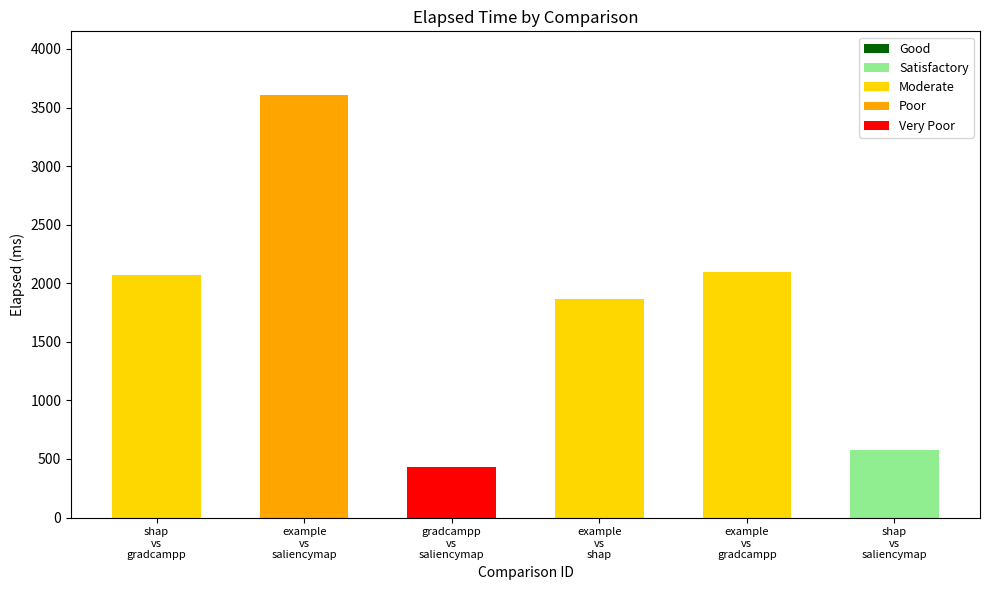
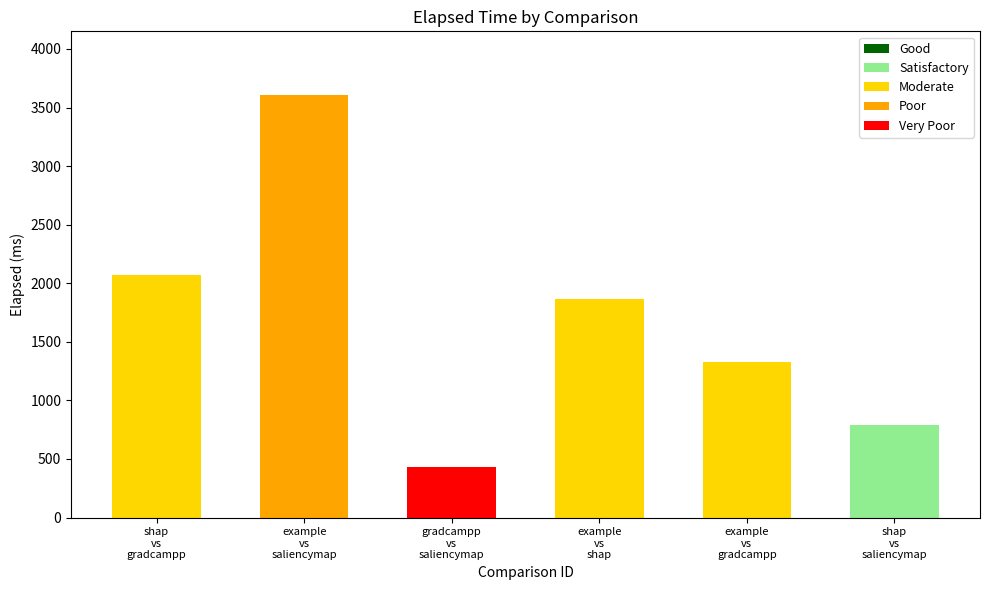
  {
    "shap vs gradcampp": 2070,
    "example vs saliencymap": 3610,
    "gradcampp vs saliencymap": 430,
    "example vs shap": 1870,
-   "example vs gradcampp": 2100,
-   "shap vs saliencymap": 580
+   "example vs gradcampp": 1330,
+   "shap vs saliencymap": 790
  }
